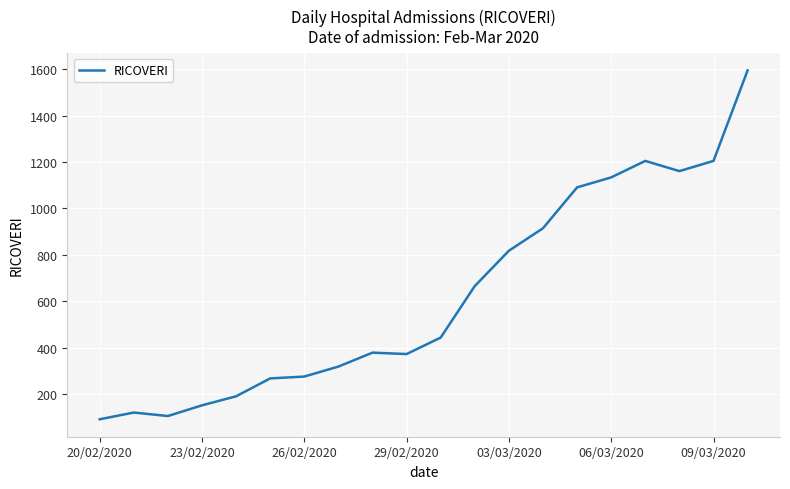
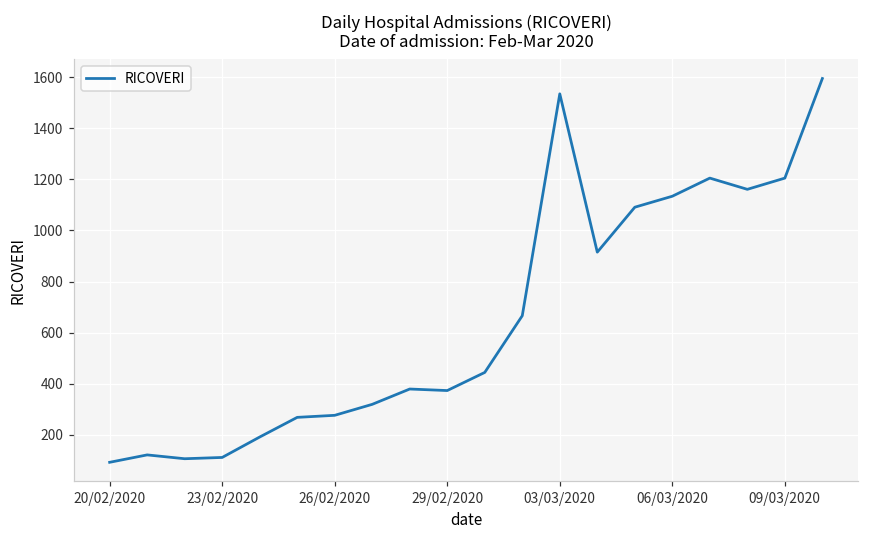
  {
    "20/02/2020": 90,
-   "23/02/2020": 150,
+   "23/02/2020": 110,
    "26/02/2020": 280,
    "29/02/2020": 370,
-   "03/03/2020": 820,
+   "03/03/2020": 1540,
    "06/03/2020": 1130,
    "09/03/2020": 1210
  }
